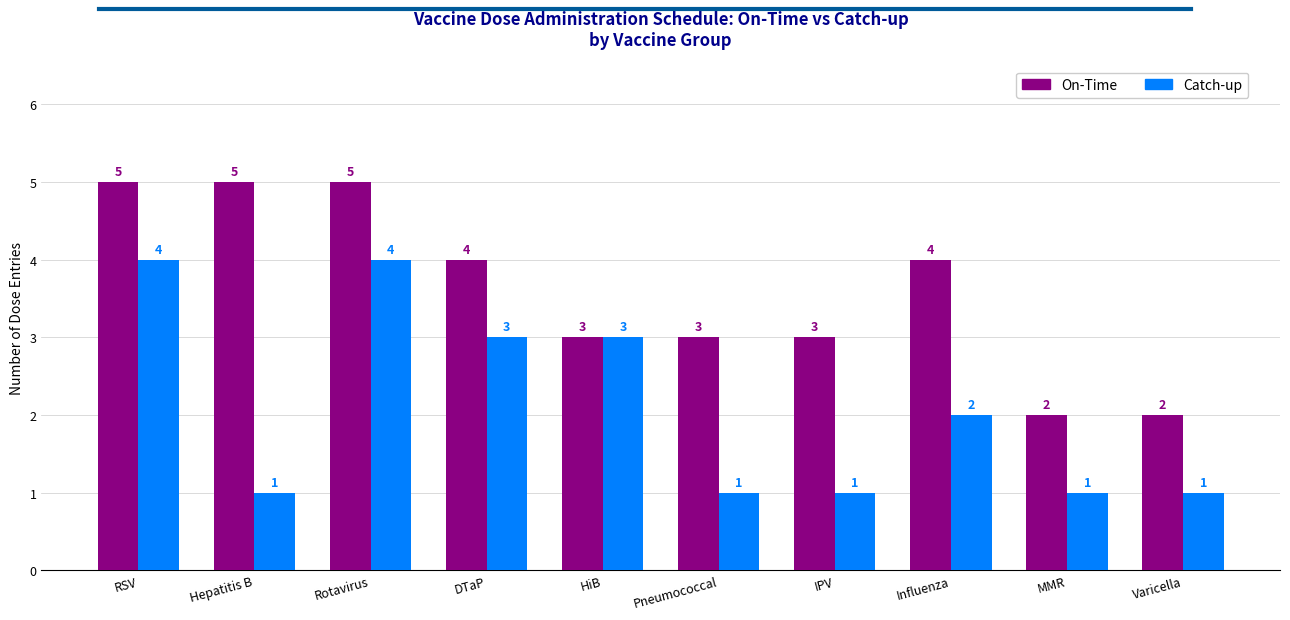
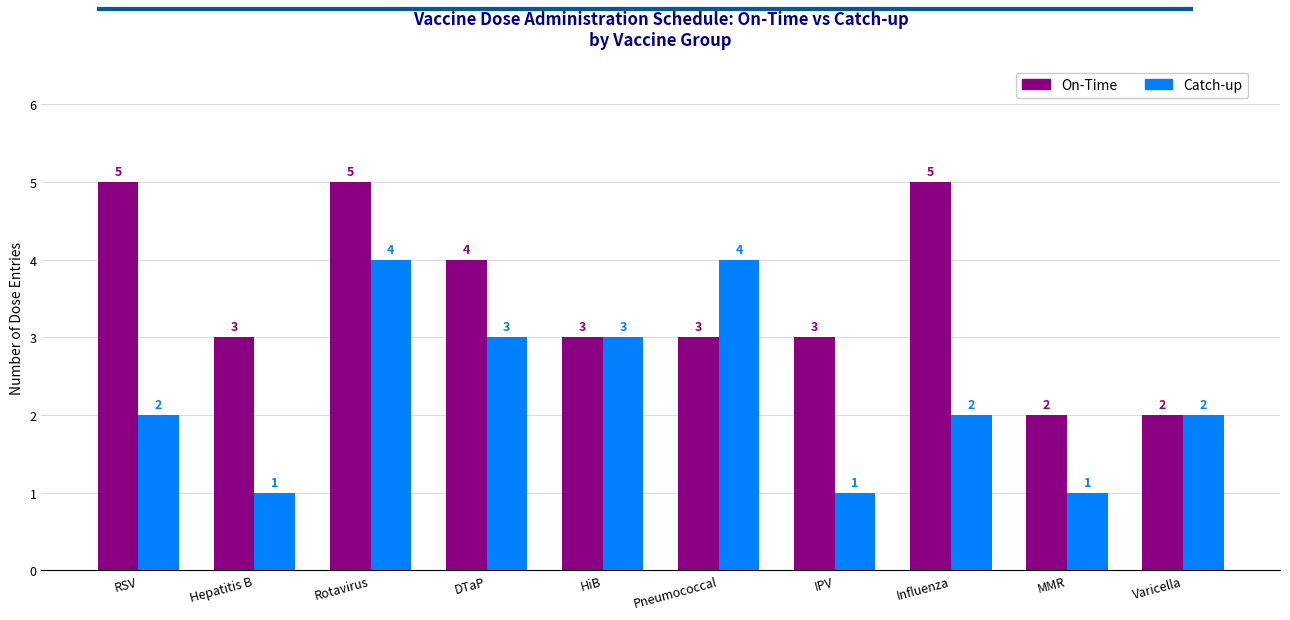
  {
    "On-Time": {
      "RSV": 5,
-     "Hepatitis B": 5,
+     "Hepatitis B": 3,
      "Rotavirus": 5,
      "DTaP": 4,
      "HiB": 3,
      "Pneumococcal": 3,
      "IPV": 3,
-     "Influenza": 4,
+     "Influenza": 5,
      "MMR": 2,
      "Varicella": 2
    },
    "Catch-up": {
-     "RSV": 4,
+     "RSV": 2,
      "Hepatitis B": 1,
      "Rotavirus": 4,
      "DTaP": 3,
      "HiB": 3,
-     "Pneumococcal": 1,
+     "Pneumococcal": 4,
      "IPV": 1,
      "Influenza": 2,
      "MMR": 1,
-     "Varicella": 1
+     "Varicella": 2
    }
  }
